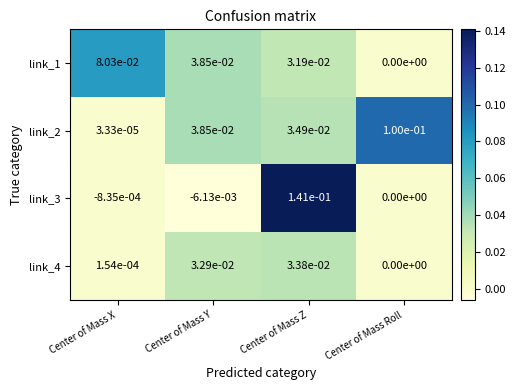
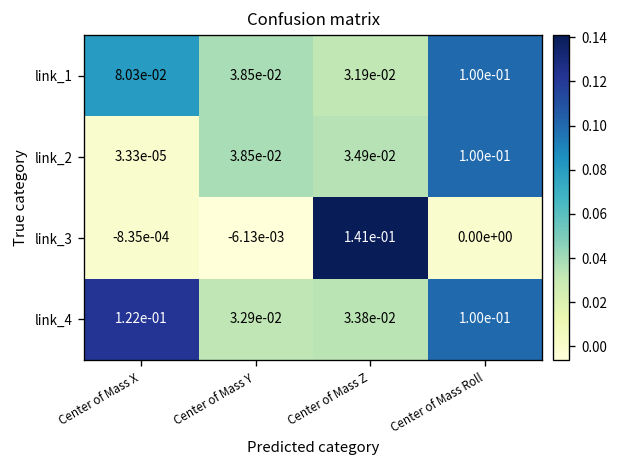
  {
    "link_1": {
      "Center of Mass X": "8.03e-02",
      "Center of Mass Y": "3.85e-02",
      "Center of Mass Z": "3.19e-02",
-     "Center of Mass Roll": "0.00e+00"
+     "Center of Mass Roll": "1.00e-01"
    },
    "link_2": {
      "Center of Mass X": "3.33e-05",
      "Center of Mass Y": "3.85e-02",
      "Center of Mass Z": "3.49e-02",
      "Center of Mass Roll": "1.00e-01"
    },
    "link_3": {
      "Center of Mass X": "-8.35e-04",
      "Center of Mass Y": "-6.13e-03",
      "Center of Mass Z": "1.41e-01",
      "Center of Mass Roll": "0.00e+00"
    },
    "link_4": {
-     "Center of Mass X": "1.54e-04",
+     "Center of Mass X": "1.22e-01",
      "Center of Mass Y": "3.29e-02",
      "Center of Mass Z": "3.38e-02",
-     "Center of Mass Roll": "0.00e+00"
+     "Center of Mass Roll": "1.00e-01"
    }
  }
